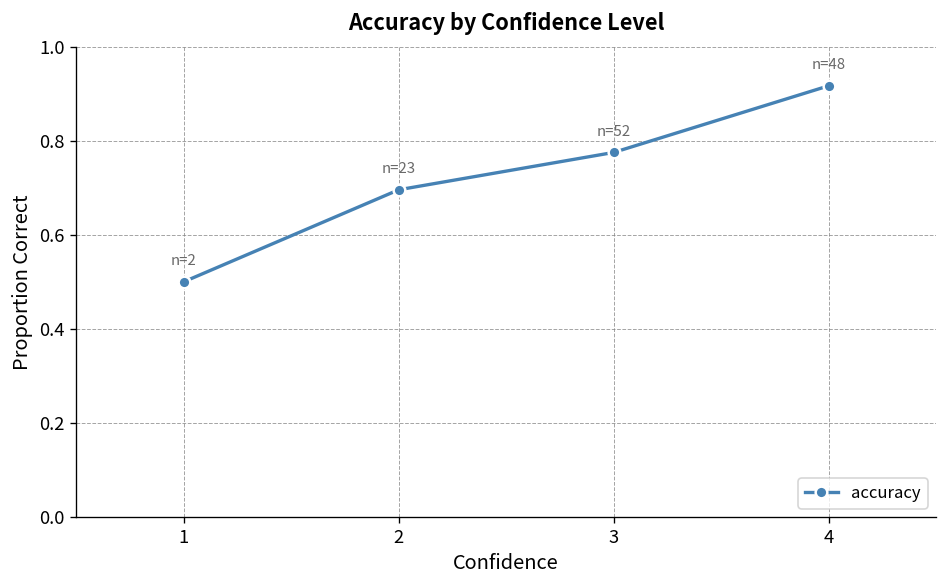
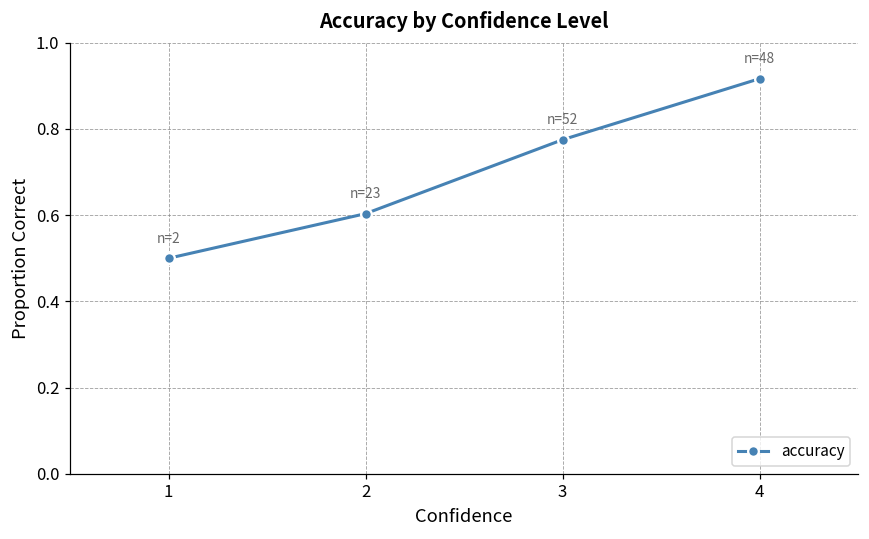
  {
-   "2": 0.70
+   "2": 0.60
  }
